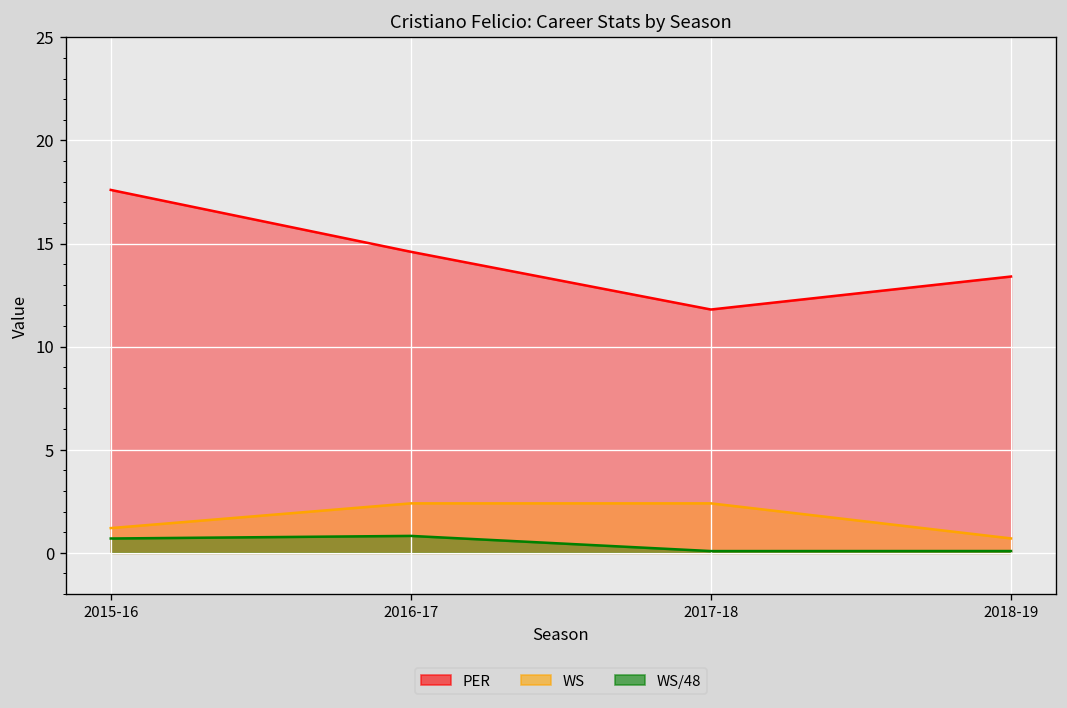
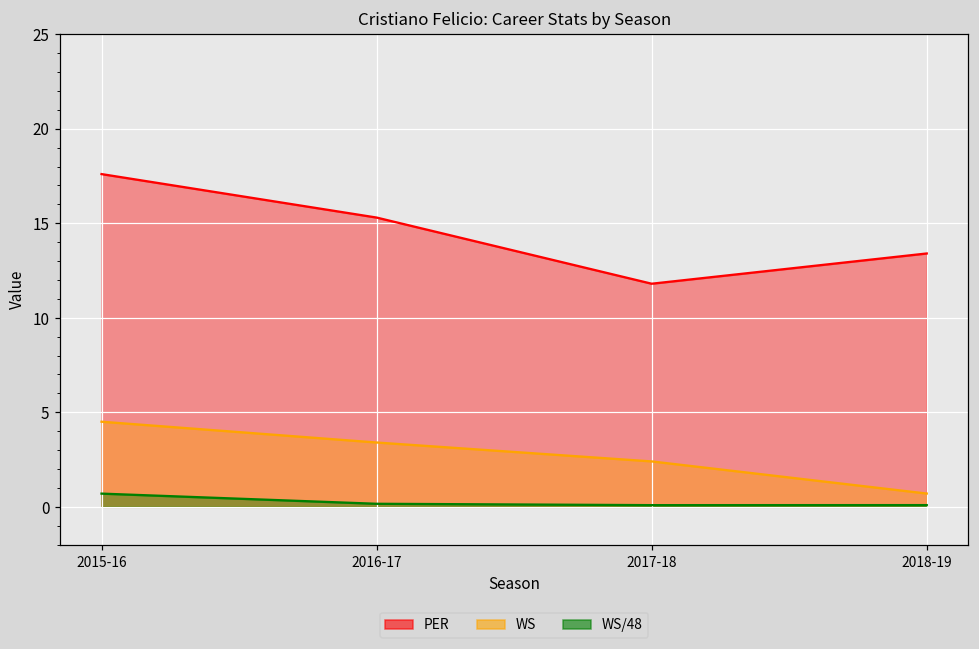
  {
    "PER": {
      "2015-16": 17.6,
-     "2016-17": 14.6,
+     "2016-17": 15.3,
      "2017-18": 11.8,
      "2018-19": 13.4
    },
    "WS": {
-     "2015-16": 1.2,
-     "2016-17": 2.4,
+     "2015-16": 4.5,
+     "2016-17": 3.4,
      "2017-18": 2.4,
      "2018-19": 0.7
    },
    "WS/48": {
      "2015-16": 0.7,
-     "2016-17": 0.8,
+     "2016-17": 0.2,
      "2017-18": 0.1,
      "2018-19": 0.1
    }
  }
